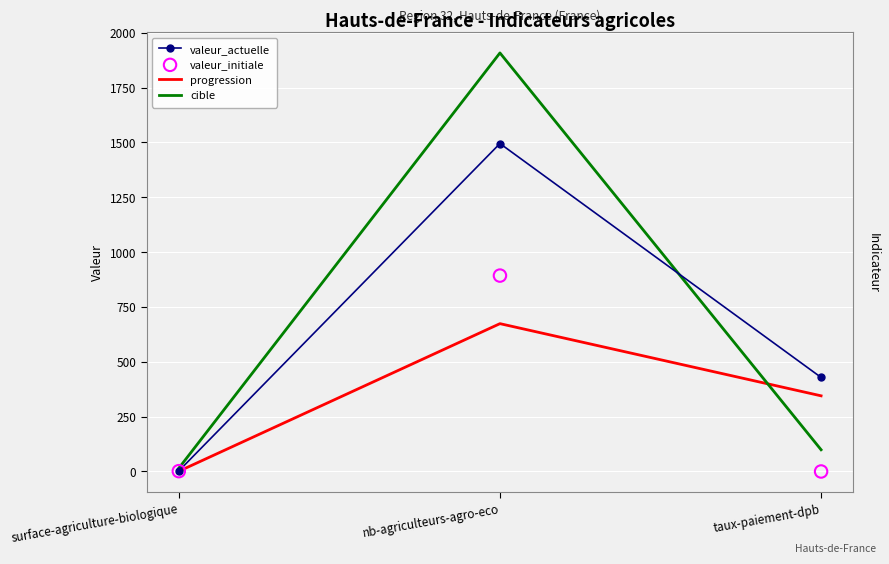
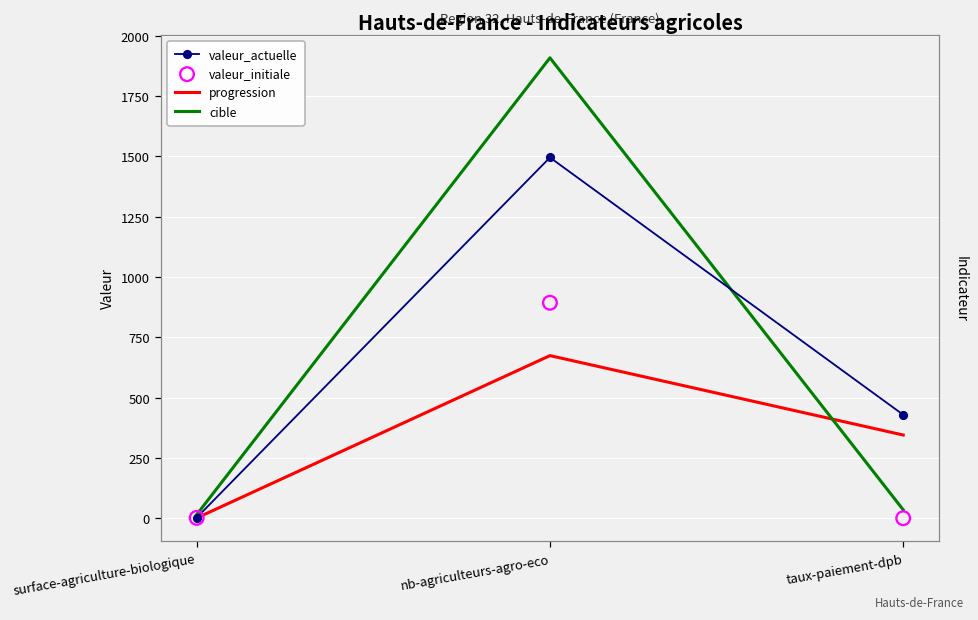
  {
    "valeur_actuelle": {
      "nb-agriculteurs-agro-eco": 1500,
      "taux-paiement-dpb": 430
    },
    "progression": {
      "nb-agriculteurs-agro-eco": 670,
      "taux-paiement-dpb": 340
    },
    "cible": {
      "surface-agriculture-biologique": 20,
      "nb-agriculteurs-agro-eco": 1910,
-     "taux-paiement-dpb": 100
+     "taux-paiement-dpb": 40
    }
  }
